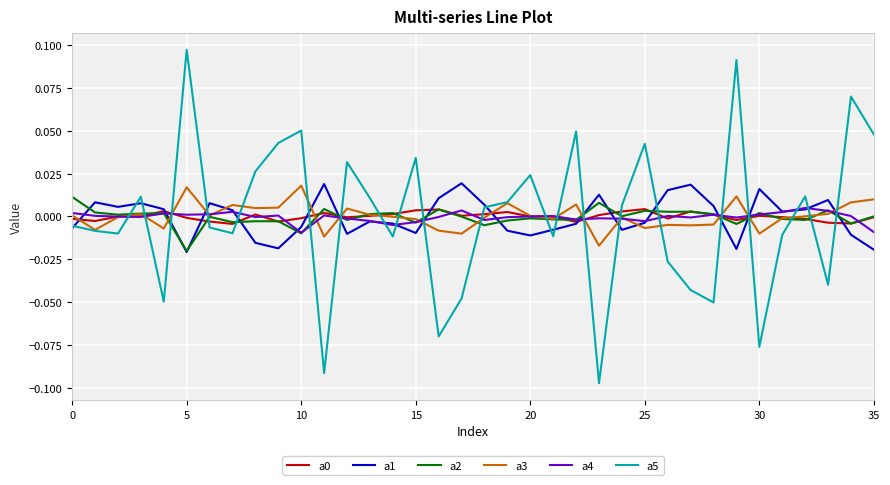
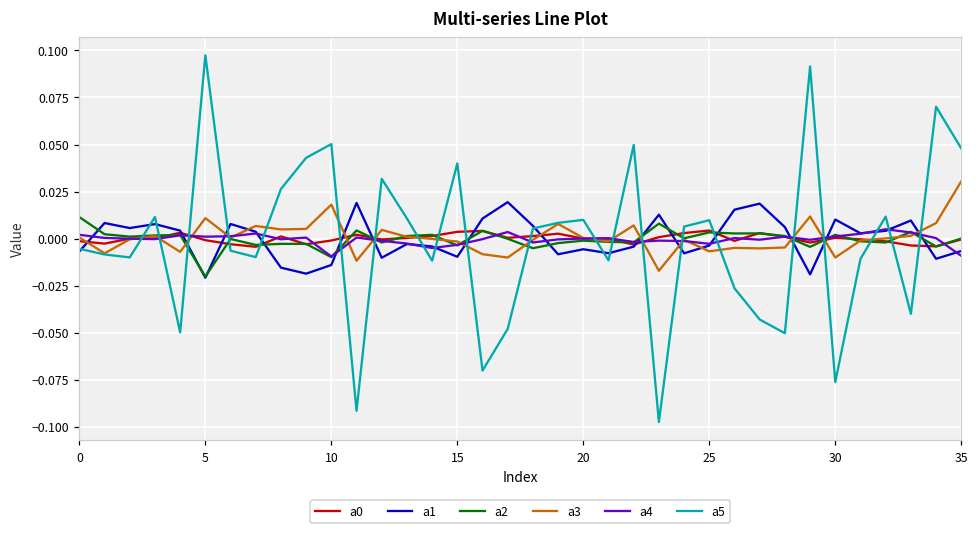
  {
    "a0": {
      "0": -0.001,
      "5": -0.001,
      "10": -0.001,
      "15": 0.004
    },
    "a1": {
-     "10": -0.006,
+     "10": -0.014,
      "15": -0.010,
-     "20": -0.011,
-     "30": 0.016,
-     "35": -0.019
+     "20": -0.006,
+     "30": 0.010,
+     "35": -0.007
    },
    "a2": {
      "0": 0.011
    },
    "a3": {
-     "5": 0.017,
+     "5": 0.011,
      "10": 0.018,
      "15": -0.002,
      "25": -0.007,
      "30": -0.010,
-     "35": 0.010
+     "35": 0.030
    },
    "a4": {
      "5": 0.001,
      "35": -0.009
    },
    "a5": {
      "5": 0.097,
      "10": 0.050,
-     "15": 0.034,
-     "20": 0.024,
-     "25": 0.043,
+     "15": 0.040,
+     "20": 0.010,
+     "25": 0.010,
      "30": -0.076,
      "35": 0.048
    }
  }
